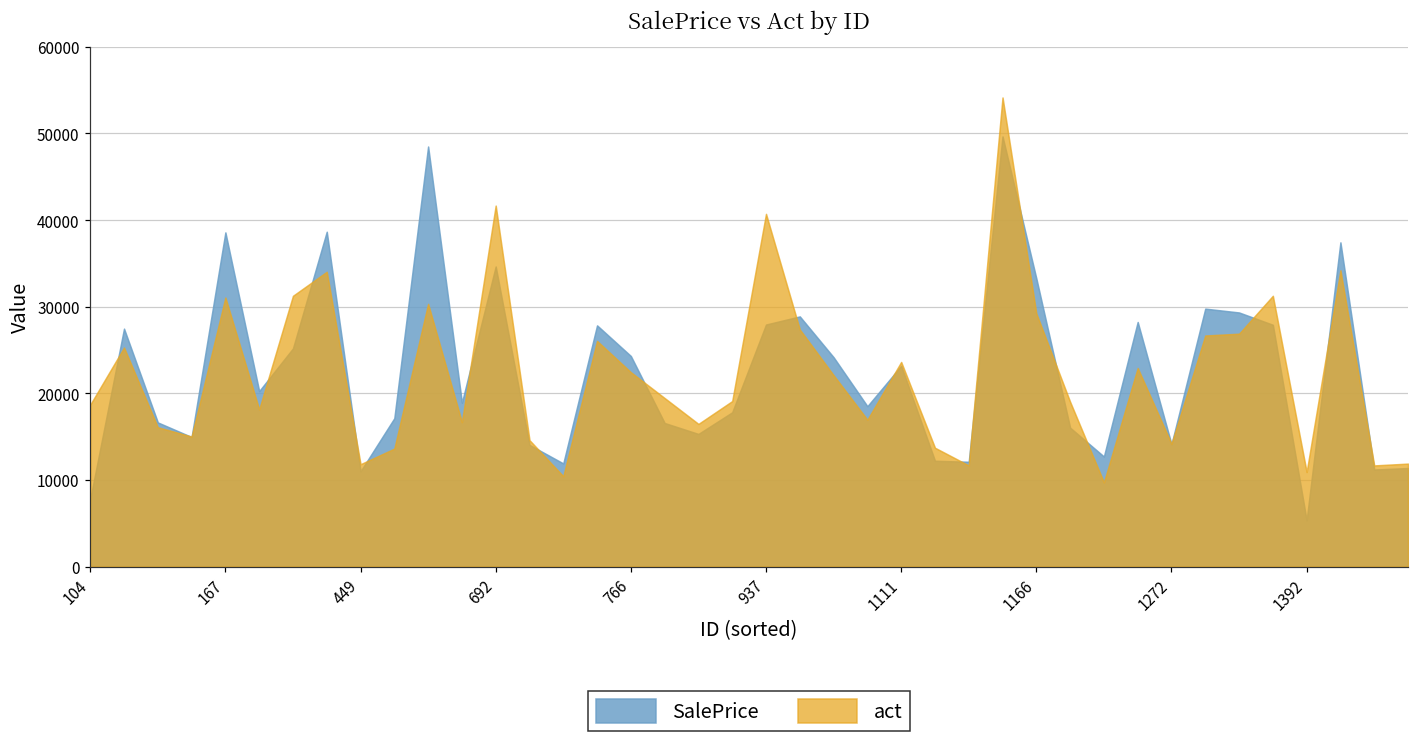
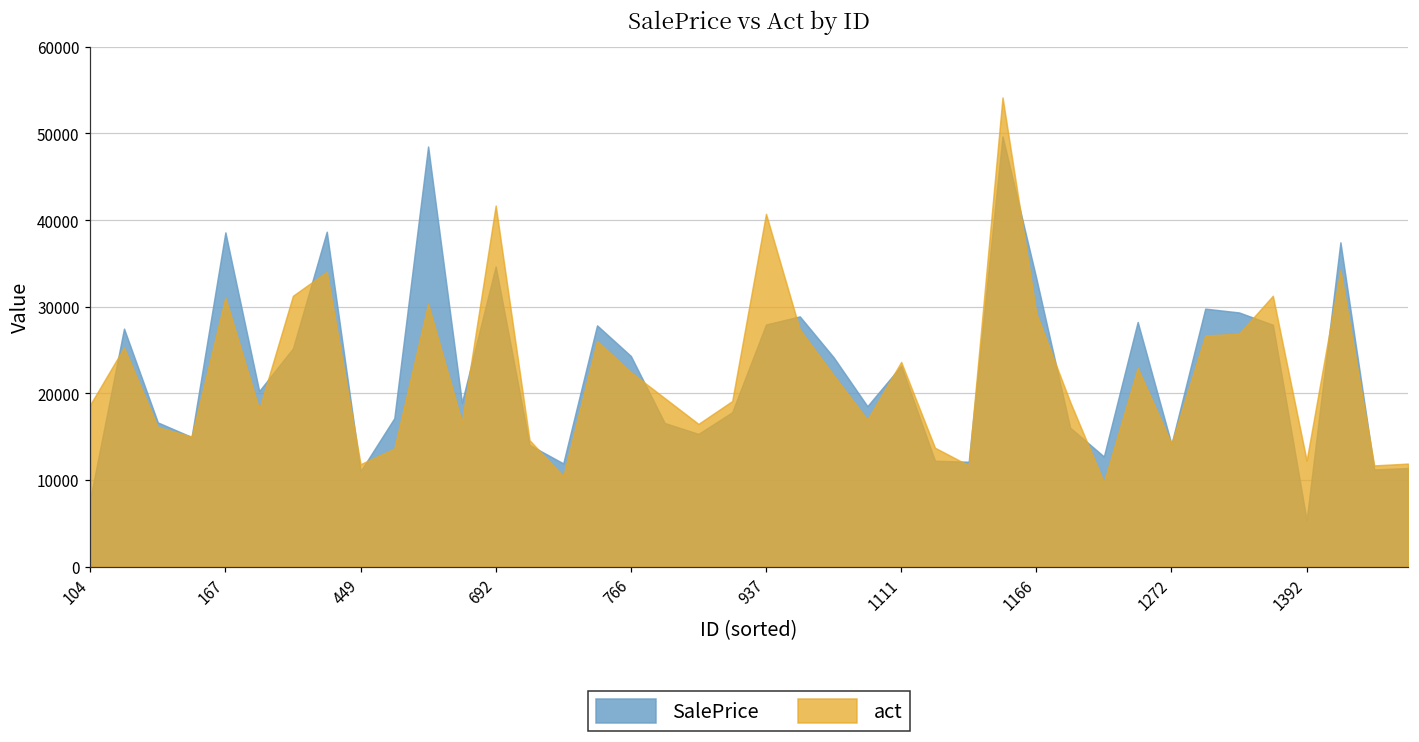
  {
    "SalePrice": {
      "104": 8000,
      "167": 39000,
      "449": 11000,
      "692": 35000,
      "766": 24000,
      "937": 28000,
      "1111": 23000,
      "1166": 33000,
      "1392": 5000
    },
    "act": {
      "104": 19000,
      "167": 31000,
      "449": 12000,
      "692": 42000,
      "766": 22000,
      "937": 41000,
      "1111": 24000,
      "1166": 29000,
-     "1392": 11000
+     "1392": 12000
    }
  }
